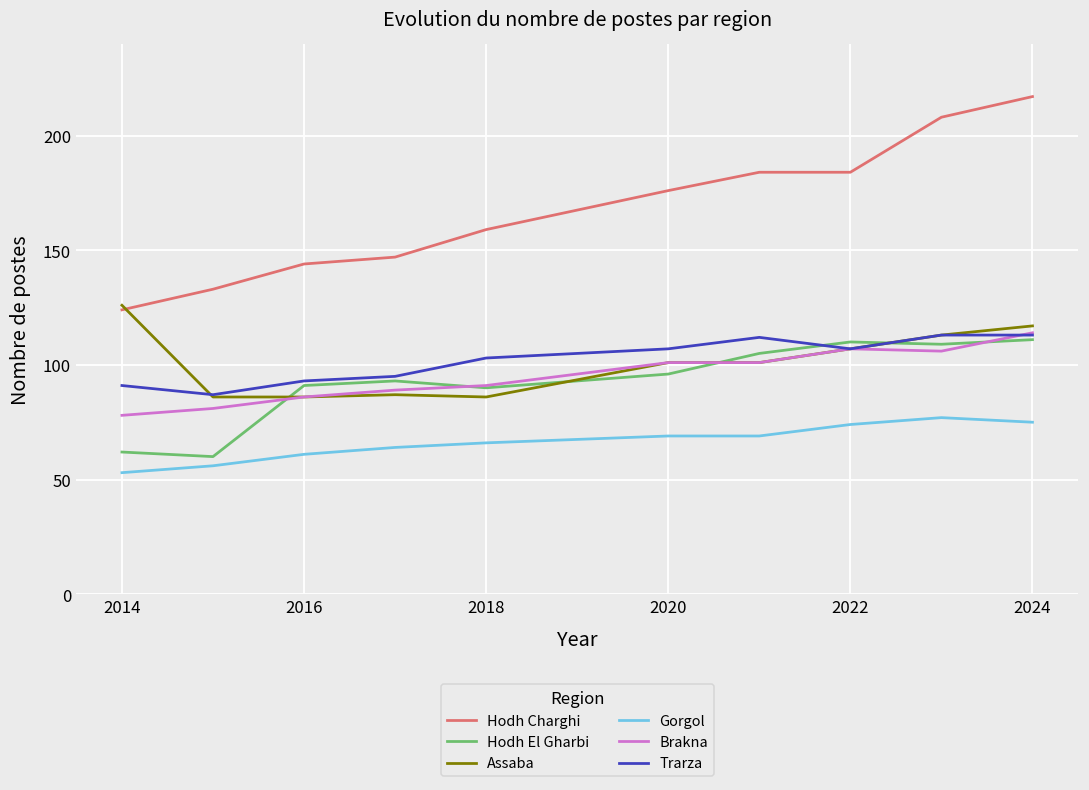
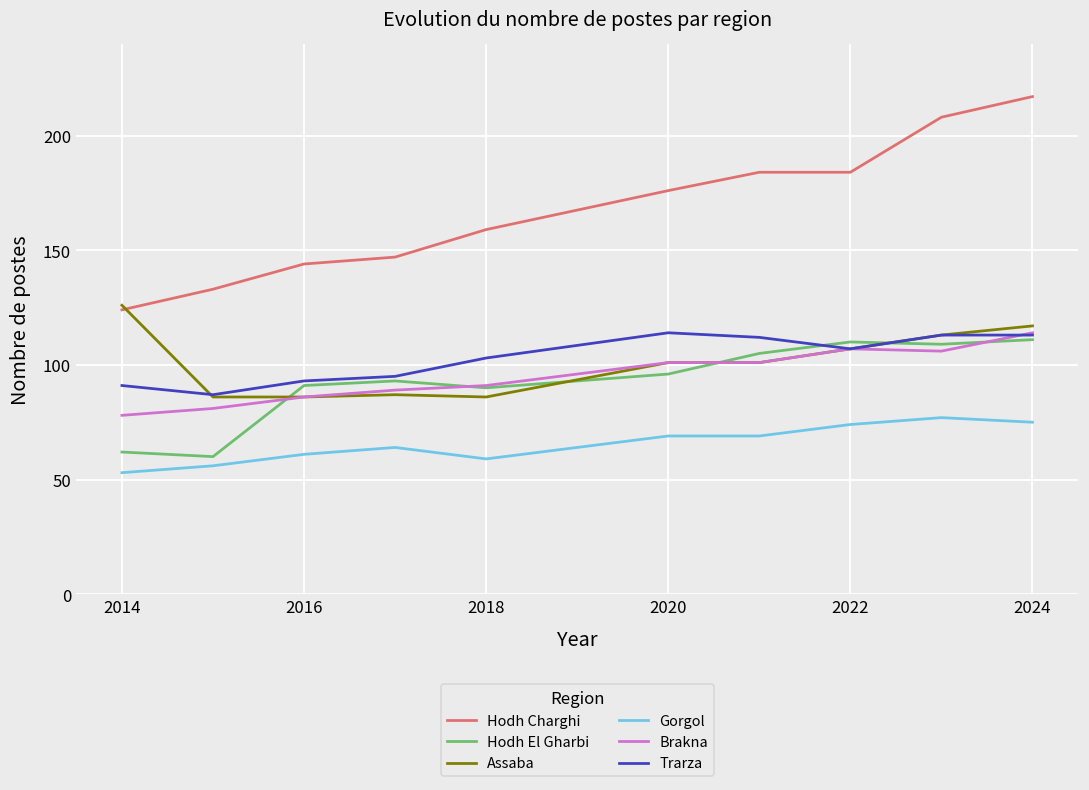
  {
    "Hodh Charghi": {
      "2014": 124,
      "2016": 144,
      "2018": 159,
      "2020": 176,
      "2022": 184,
      "2024": 217
    },
    "Hodh El Gharbi": {
      "2014": 62,
      "2016": 91,
      "2020": 96,
      "2022": 110,
      "2024": 111
    },
    "Assaba": {
      "2014": 126,
      "2018": 86,
      "2024": 117
    },
    "Gorgol": {
      "2014": 53,
      "2016": 61,
-     "2018": 66,
+     "2018": 59,
      "2020": 69,
      "2022": 74,
      "2024": 75
    },
    "Brakna": {
      "2014": 78
    },
    "Trarza": {
      "2014": 91,
      "2016": 93,
      "2018": 103,
-     "2020": 107
+     "2020": 114
    }
  }
